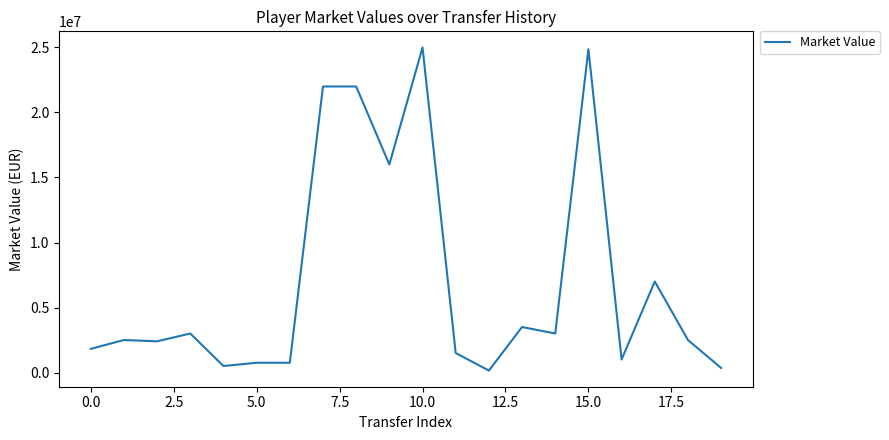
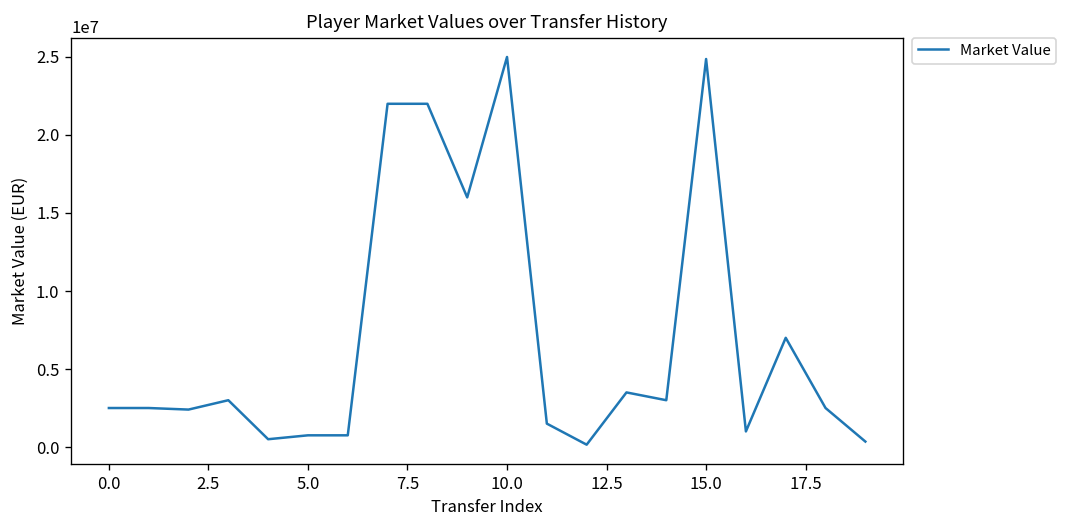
  {
-   "0.0": 1800000,
+   "0.0": 2500000,
    "5.0": 800000,
    "10.0": 25000000,
    "15.0": 24900000
  }
